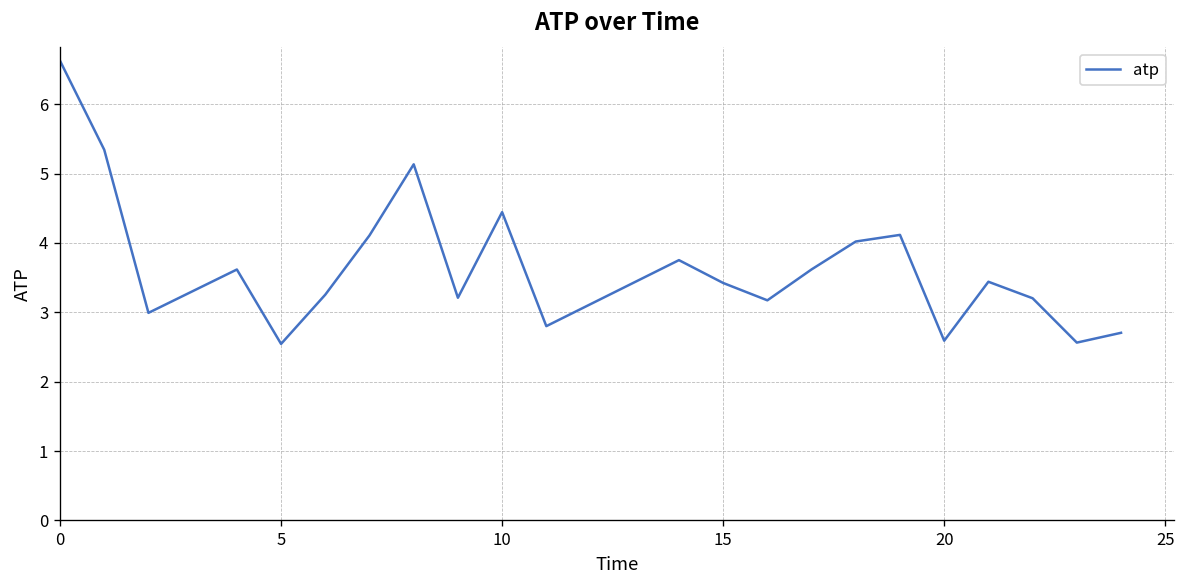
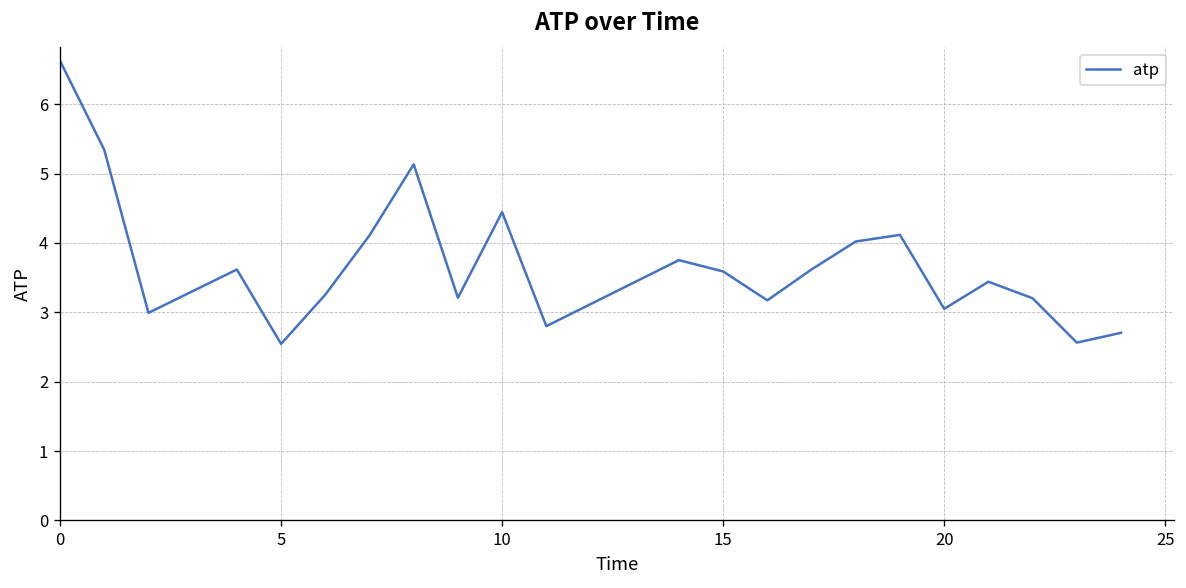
  {
    "0": 6.6,
    "5": 2.5,
    "10": 4.4,
-   "15": 3.4,
-   "20": 2.6
+   "15": 3.6,
+   "20": 3.0
  }
